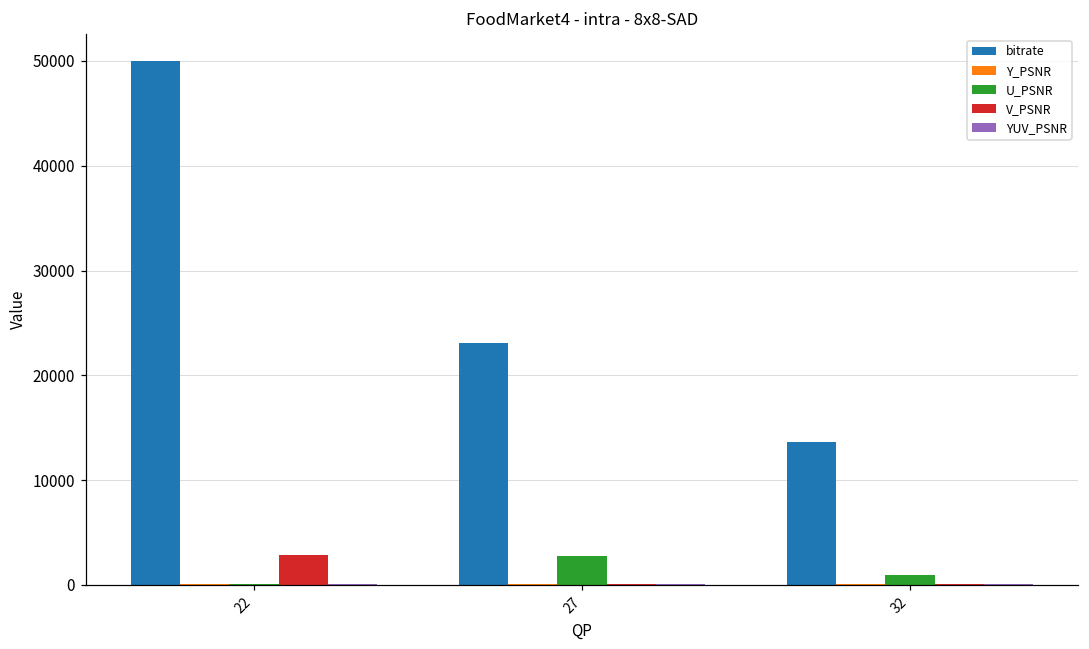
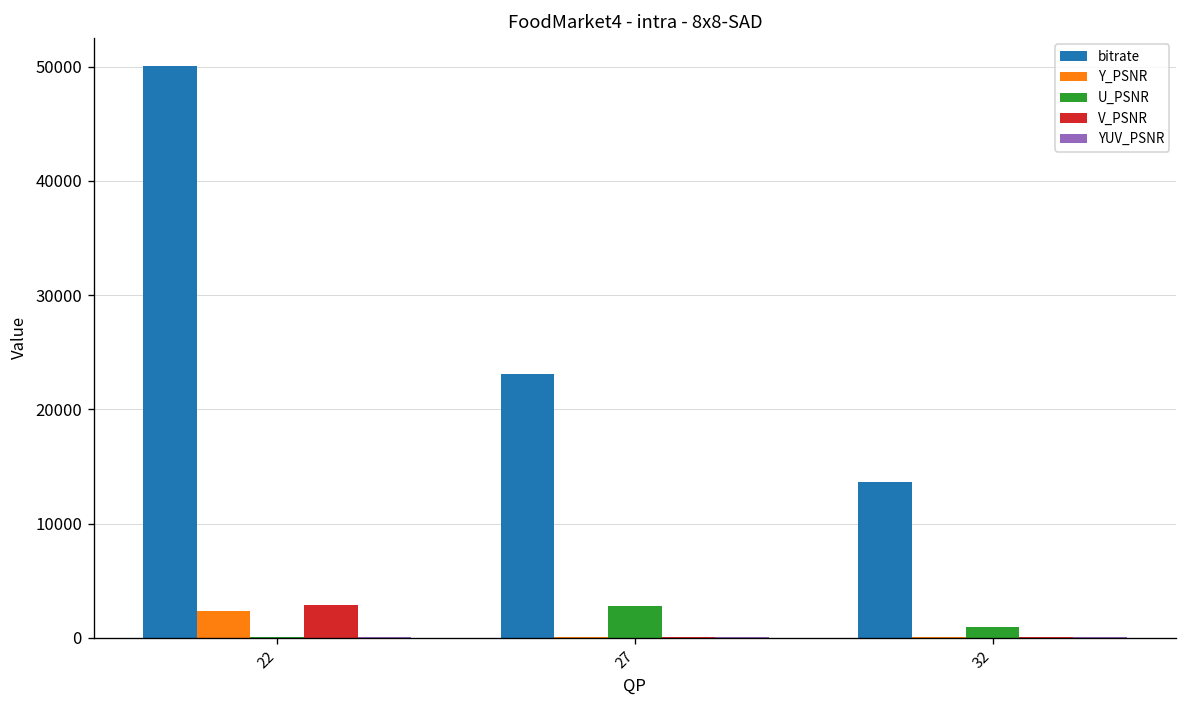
  {
    "bitrate": {
      "22": 50000,
      "27": 23000,
      "32": 14000
    },
    "Y_PSNR": {
-     "22": 0
+     "22": 2000
    },
    "U_PSNR": {
      "27": 3000,
      "32": 1000
    },
    "V_PSNR": {
      "22": 3000
    }
  }
